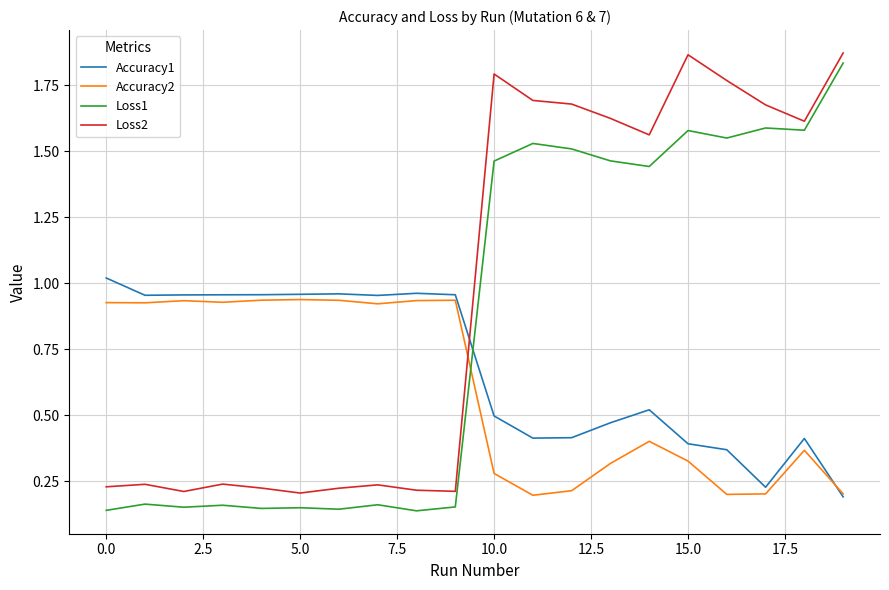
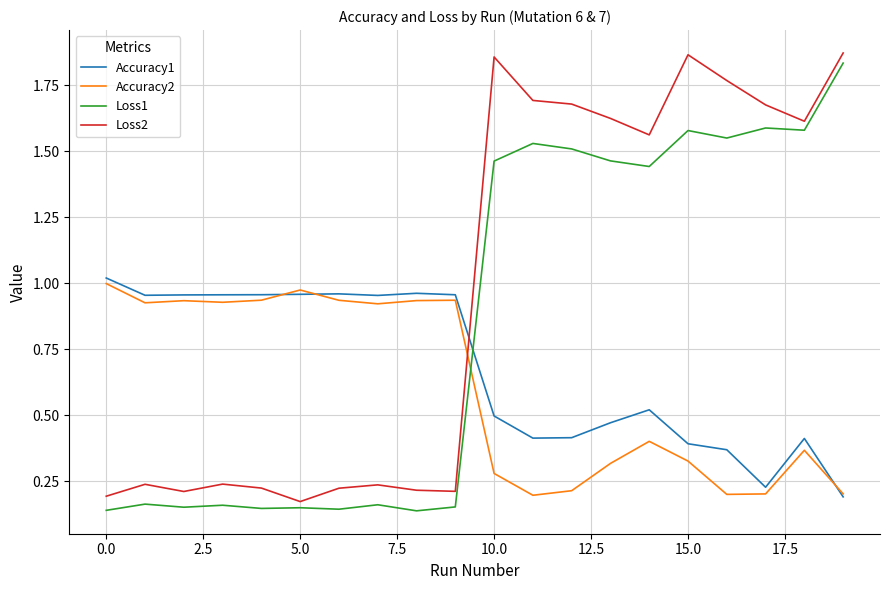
  {
    "Accuracy1": {
      "0.0": 1.02,
      "5.0": 0.96,
      "10.0": 0.50,
      "15.0": 0.39
    },
    "Accuracy2": {
-     "0.0": 0.93,
-     "5.0": 0.94,
+     "0.0": 1.00,
+     "5.0": 0.97,
      "10.0": 0.28,
      "15.0": 0.33
    },
    "Loss1": {
      "0.0": 0.14,
      "5.0": 0.15,
      "10.0": 1.46,
      "15.0": 1.58
    },
    "Loss2": {
-     "0.0": 0.23,
-     "5.0": 0.20,
-     "10.0": 1.79,
+     "0.0": 0.19,
+     "5.0": 0.17,
+     "10.0": 1.86,
      "15.0": 1.87
    }
  }
